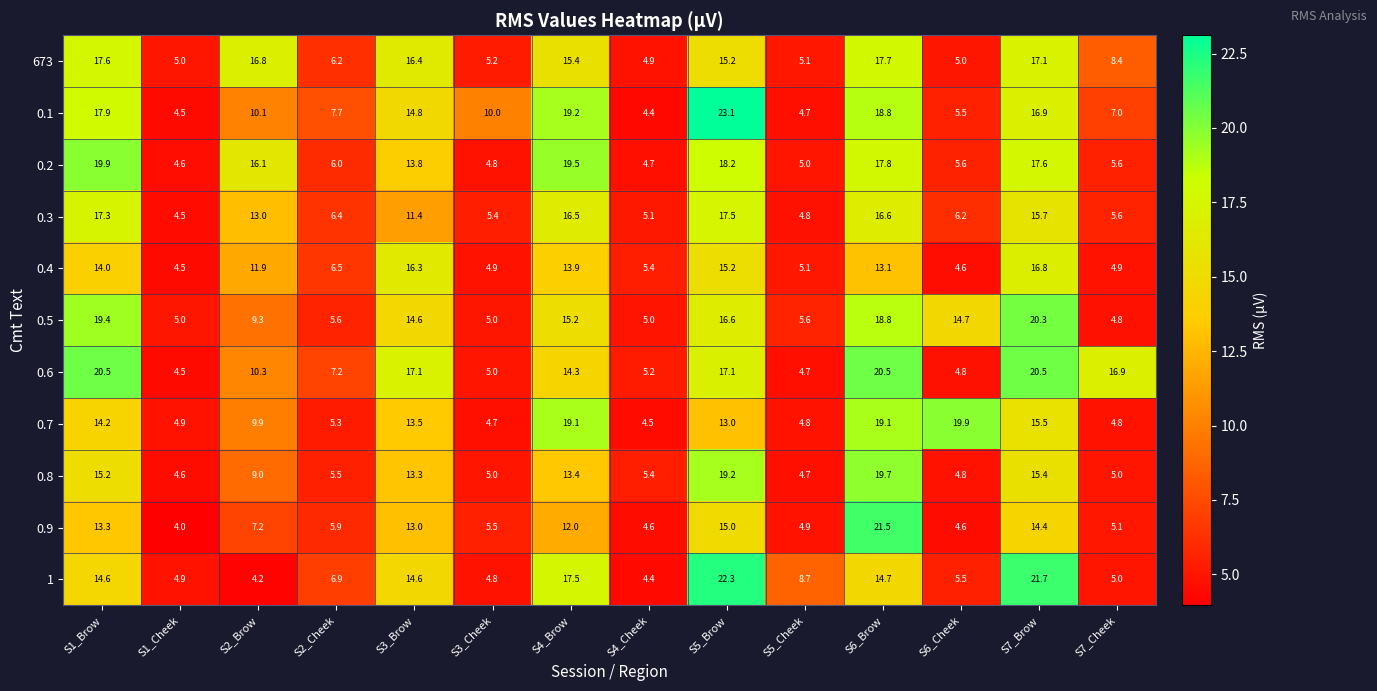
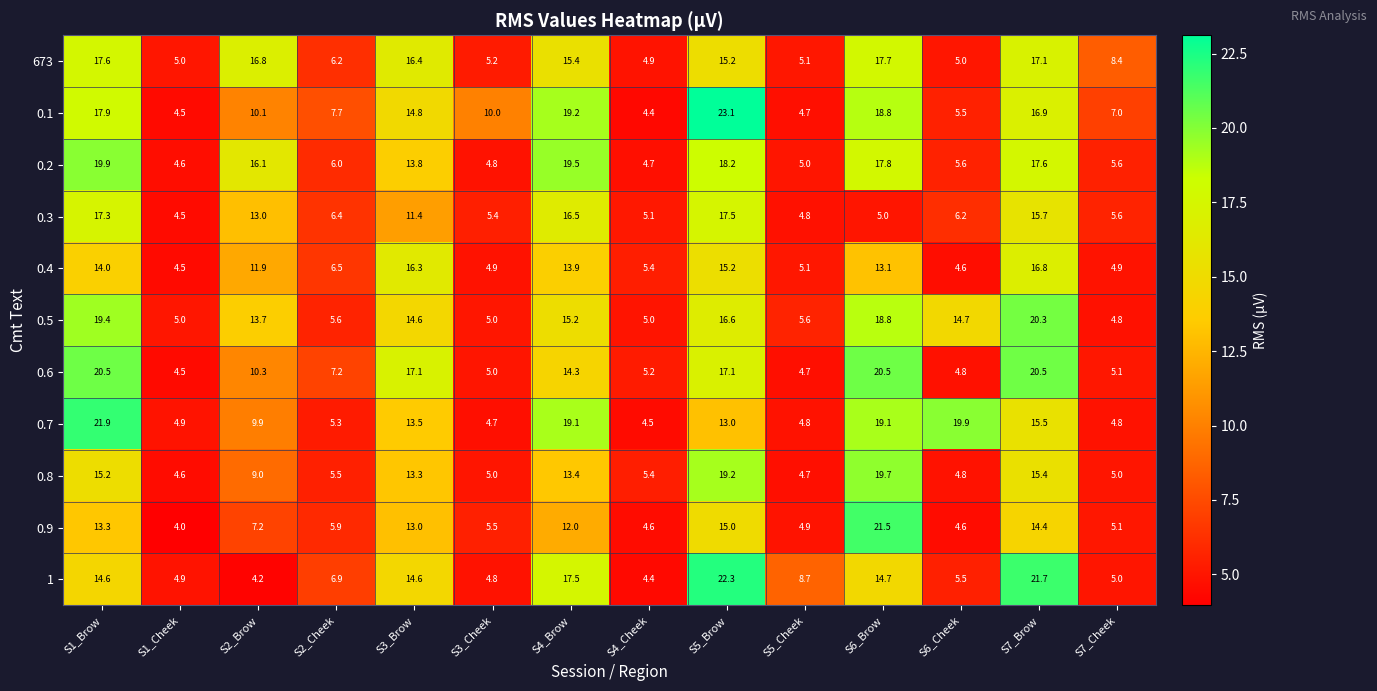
  {
    "673": {
      "S1_Brow": 17.6,
      "S1_Cheek": 5.0,
      "S2_Brow": 16.8,
      "S2_Cheek": 6.2,
      "S3_Brow": 16.4,
      "S3_Cheek": 5.2,
      "S4_Brow": 15.4,
      "S4_Cheek": 4.9,
      "S5_Brow": 15.2,
      "S5_Cheek": 5.1,
      "S6_Brow": 17.7,
      "S6_Cheek": 5.0,
      "S7_Brow": 17.1,
      "S7_Cheek": 8.4
    },
    "0.1": {
      "S1_Brow": 17.9,
      "S1_Cheek": 4.5,
      "S2_Brow": 10.1,
      "S2_Cheek": 7.7,
      "S3_Brow": 14.8,
      "S3_Cheek": 10.0,
      "S4_Brow": 19.2,
      "S4_Cheek": 4.4,
      "S5_Brow": 23.1,
      "S5_Cheek": 4.7,
      "S6_Brow": 18.8,
      "S6_Cheek": 5.5,
      "S7_Brow": 16.9,
      "S7_Cheek": 7.0
    },
    "0.2": {
      "S1_Brow": 19.9,
      "S1_Cheek": 4.6,
      "S2_Brow": 16.1,
      "S2_Cheek": 6.0,
      "S3_Brow": 13.8,
      "S3_Cheek": 4.8,
      "S4_Brow": 19.5,
      "S4_Cheek": 4.7,
      "S5_Brow": 18.2,
      "S5_Cheek": 5.0,
      "S6_Brow": 17.8,
      "S6_Cheek": 5.6,
      "S7_Brow": 17.6,
      "S7_Cheek": 5.6
    },
    "0.3": {
      "S1_Brow": 17.3,
      "S1_Cheek": 4.5,
      "S2_Brow": 13.0,
      "S2_Cheek": 6.4,
      "S3_Brow": 11.4,
      "S3_Cheek": 5.4,
      "S4_Brow": 16.5,
      "S4_Cheek": 5.1,
      "S5_Brow": 17.5,
      "S5_Cheek": 4.8,
-     "S6_Brow": 16.6,
+     "S6_Brow": 5.0,
      "S6_Cheek": 6.2,
      "S7_Brow": 15.7,
      "S7_Cheek": 5.6
    },
    "0.4": {
      "S1_Brow": 14.0,
      "S1_Cheek": 4.5,
      "S2_Brow": 11.9,
      "S2_Cheek": 6.5,
      "S3_Brow": 16.3,
      "S3_Cheek": 4.9,
      "S4_Brow": 13.9,
      "S4_Cheek": 5.4,
      "S5_Brow": 15.2,
      "S5_Cheek": 5.1,
      "S6_Brow": 13.1,
      "S6_Cheek": 4.6,
      "S7_Brow": 16.8,
      "S7_Cheek": 4.9
    },
    "0.5": {
      "S1_Brow": 19.4,
      "S1_Cheek": 5.0,
-     "S2_Brow": 9.3,
+     "S2_Brow": 13.7,
      "S2_Cheek": 5.6,
      "S3_Brow": 14.6,
      "S3_Cheek": 5.0,
      "S4_Brow": 15.2,
      "S4_Cheek": 5.0,
      "S5_Brow": 16.6,
      "S5_Cheek": 5.6,
      "S6_Brow": 18.8,
      "S6_Cheek": 14.7,
      "S7_Brow": 20.3,
      "S7_Cheek": 4.8
    },
    "0.6": {
      "S1_Brow": 20.5,
      "S1_Cheek": 4.5,
      "S2_Brow": 10.3,
      "S2_Cheek": 7.2,
      "S3_Brow": 17.1,
      "S3_Cheek": 5.0,
      "S4_Brow": 14.3,
      "S4_Cheek": 5.2,
      "S5_Brow": 17.1,
      "S5_Cheek": 4.7,
      "S6_Brow": 20.5,
      "S6_Cheek": 4.8,
      "S7_Brow": 20.5,
-     "S7_Cheek": 16.9
+     "S7_Cheek": 5.1
    },
    "0.7": {
-     "S1_Brow": 14.2,
+     "S1_Brow": 21.9,
      "S1_Cheek": 4.9,
      "S2_Brow": 9.9,
      "S2_Cheek": 5.3,
      "S3_Brow": 13.5,
      "S3_Cheek": 4.7,
      "S4_Brow": 19.1,
      "S4_Cheek": 4.5,
      "S5_Brow": 13.0,
      "S5_Cheek": 4.8,
      "S6_Brow": 19.1,
      "S6_Cheek": 19.9,
      "S7_Brow": 15.5,
      "S7_Cheek": 4.8
    },
    "0.8": {
      "S1_Brow": 15.2,
      "S1_Cheek": 4.6,
      "S2_Brow": 9.0,
      "S2_Cheek": 5.5,
      "S3_Brow": 13.3,
      "S3_Cheek": 5.0,
      "S4_Brow": 13.4,
      "S4_Cheek": 5.4,
      "S5_Brow": 19.2,
      "S5_Cheek": 4.7,
      "S6_Brow": 19.7,
      "S6_Cheek": 4.8,
      "S7_Brow": 15.4,
      "S7_Cheek": 5.0
    },
    "0.9": {
      "S1_Brow": 13.3,
      "S1_Cheek": 4.0,
      "S2_Brow": 7.2,
      "S2_Cheek": 5.9,
      "S3_Brow": 13.0,
      "S3_Cheek": 5.5,
      "S4_Brow": 12.0,
      "S4_Cheek": 4.6,
      "S5_Brow": 15.0,
      "S5_Cheek": 4.9,
      "S6_Brow": 21.5,
      "S6_Cheek": 4.6,
      "S7_Brow": 14.4,
      "S7_Cheek": 5.1
    },
    "1": {
      "S1_Brow": 14.6,
      "S1_Cheek": 4.9,
      "S2_Brow": 4.2,
      "S2_Cheek": 6.9,
      "S3_Brow": 14.6,
      "S3_Cheek": 4.8,
      "S4_Brow": 17.5,
      "S4_Cheek": 4.4,
      "S5_Brow": 22.3,
      "S5_Cheek": 8.7,
      "S6_Brow": 14.7,
      "S6_Cheek": 5.5,
      "S7_Brow": 21.7,
      "S7_Cheek": 5.0
    }
  }
